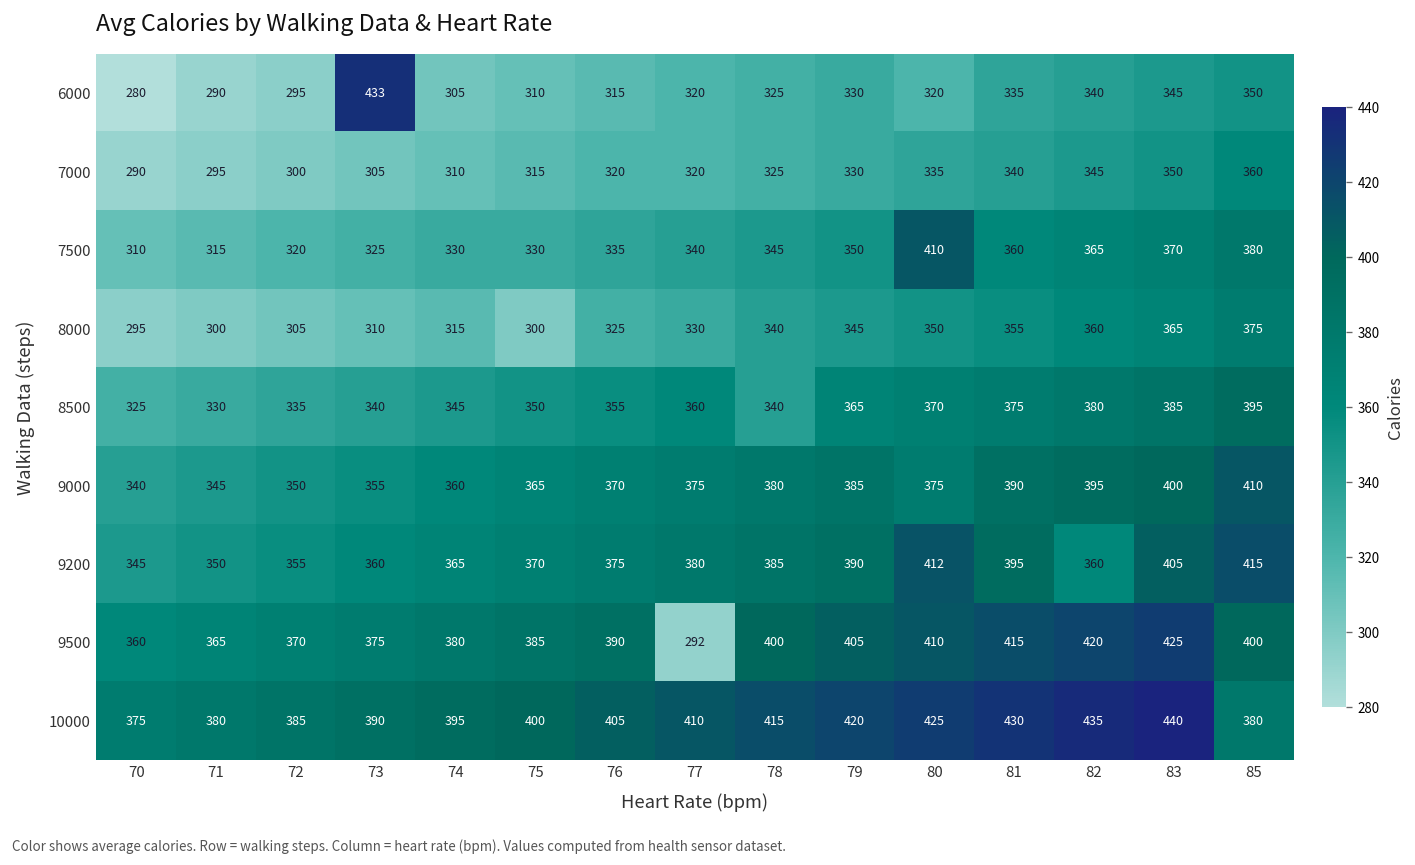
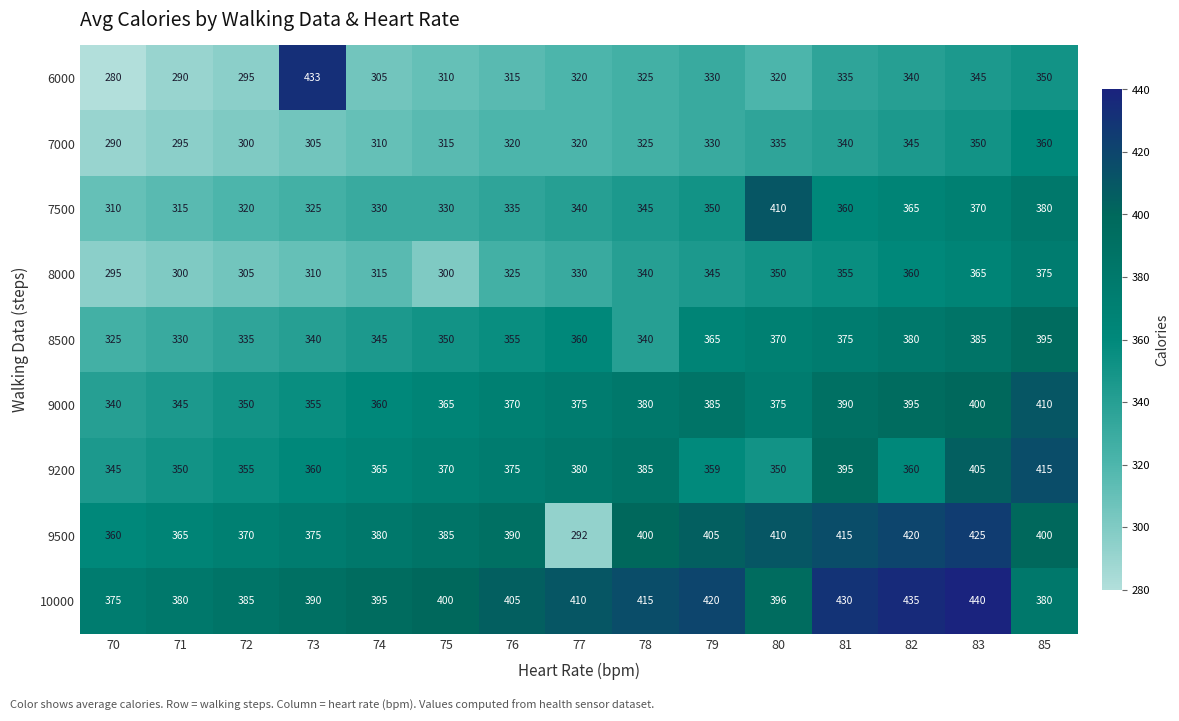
  {
    "6000": {
      "70": 280,
      "71": 290,
      "72": 295,
      "73": 433,
      "74": 305,
      "75": 310,
      "76": 315,
      "77": 320,
      "78": 325,
      "79": 330,
      "80": 320,
      "81": 335,
      "82": 340,
      "83": 345,
      "85": 350
    },
    "7000": {
      "70": 290,
      "71": 295,
      "72": 300,
      "73": 305,
      "74": 310,
      "75": 315,
      "76": 320,
      "77": 320,
      "78": 325,
      "79": 330,
      "80": 335,
      "81": 340,
      "82": 345,
      "83": 350,
      "85": 360
    },
    "7500": {
      "70": 310,
      "71": 315,
      "72": 320,
      "73": 325,
      "74": 330,
      "75": 330,
      "76": 335,
      "77": 340,
      "78": 345,
      "79": 350,
      "80": 410,
      "81": 360,
      "82": 365,
      "83": 370,
      "85": 380
    },
    "8000": {
      "70": 295,
      "71": 300,
      "72": 305,
      "73": 310,
      "74": 315,
      "75": 300,
      "76": 325,
      "77": 330,
      "78": 340,
      "79": 345,
      "80": 350,
      "81": 355,
      "82": 360,
      "83": 365,
      "85": 375
    },
    "8500": {
      "70": 325,
      "71": 330,
      "72": 335,
      "73": 340,
      "74": 345,
      "75": 350,
      "76": 355,
      "77": 360,
      "78": 340,
      "79": 365,
      "80": 370,
      "81": 375,
      "82": 380,
      "83": 385,
      "85": 395
    },
    "9000": {
      "70": 340,
      "71": 345,
      "72": 350,
      "73": 355,
      "74": 360,
      "75": 365,
      "76": 370,
      "77": 375,
      "78": 380,
      "79": 385,
      "80": 375,
      "81": 390,
      "82": 395,
      "83": 400,
      "85": 410
    },
    "9200": {
      "70": 345,
      "71": 350,
      "72": 355,
      "73": 360,
      "74": 365,
      "75": 370,
      "76": 375,
      "77": 380,
      "78": 385,
-     "79": 390,
-     "80": 412,
+     "79": 359,
+     "80": 350,
      "81": 395,
      "82": 360,
      "83": 405,
      "85": 415
    },
    "9500": {
      "70": 360,
      "71": 365,
      "72": 370,
      "73": 375,
      "74": 380,
      "75": 385,
      "76": 390,
      "77": 292,
      "78": 400,
      "79": 405,
      "80": 410,
      "81": 415,
      "82": 420,
      "83": 425,
      "85": 400
    },
    "10000": {
      "70": 375,
      "71": 380,
      "72": 385,
      "73": 390,
      "74": 395,
      "75": 400,
      "76": 405,
      "77": 410,
      "78": 415,
      "79": 420,
-     "80": 425,
+     "80": 396,
      "81": 430,
      "82": 435,
      "83": 440,
      "85": 380
    }
  }
